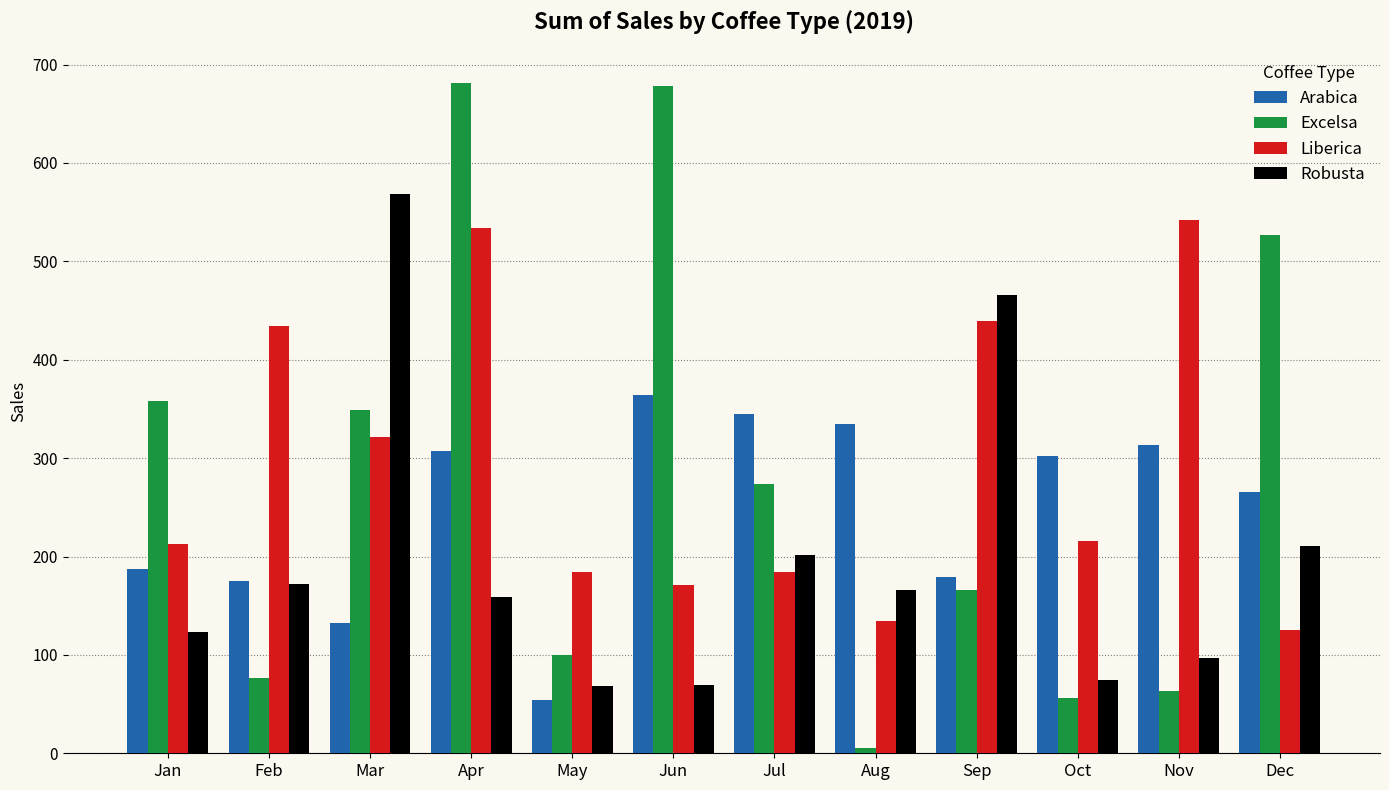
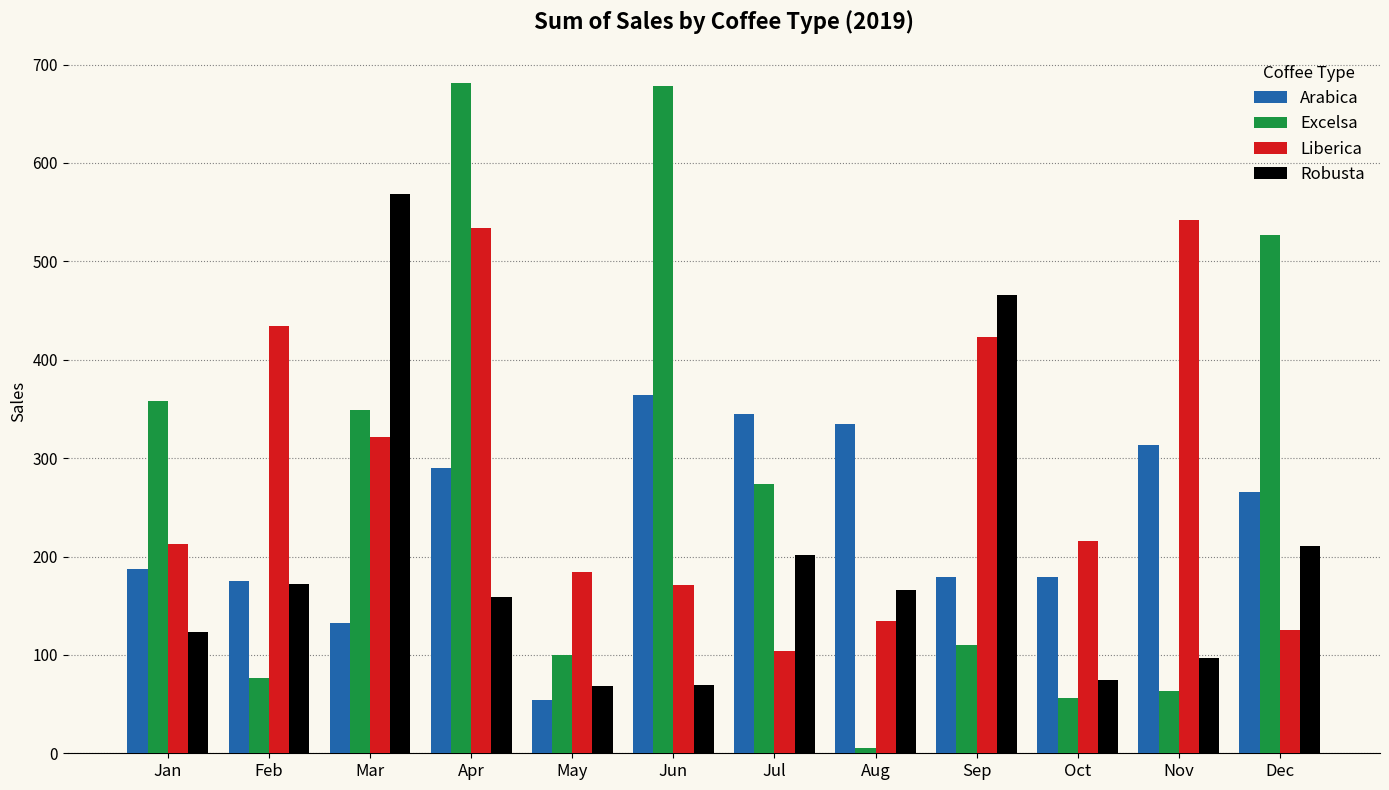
  {
    "Arabica": {
      "Jan": 190,
      "Feb": 180,
      "Mar": 130,
-     "Apr": 310,
+     "Apr": 290,
      "May": 50,
      "Jun": 360,
      "Jul": 350,
      "Aug": 330,
      "Sep": 180,
-     "Oct": 300,
+     "Oct": 180,
      "Nov": 310,
      "Dec": 270
    },
    "Excelsa": {
      "Jan": 360,
      "Feb": 80,
      "Mar": 350,
      "Apr": 680,
      "May": 100,
      "Jun": 680,
      "Jul": 270,
      "Aug": 10,
-     "Sep": 170,
+     "Sep": 110,
      "Oct": 60,
      "Nov": 60,
      "Dec": 530
    },
    "Liberica": {
      "Jan": 210,
      "Feb": 430,
      "Mar": 320,
      "Apr": 530,
      "May": 180,
      "Jun": 170,
-     "Jul": 180,
+     "Jul": 100,
      "Aug": 130,
-     "Sep": 440,
+     "Sep": 420,
      "Oct": 220,
      "Nov": 540,
      "Dec": 130
    },
    "Robusta": {
      "Jan": 120,
      "Feb": 170,
      "Mar": 570,
      "Apr": 160,
      "May": 70,
      "Jun": 70,
      "Jul": 200,
      "Aug": 170,
      "Sep": 470,
      "Oct": 70,
      "Nov": 100,
      "Dec": 210
    }
  }
